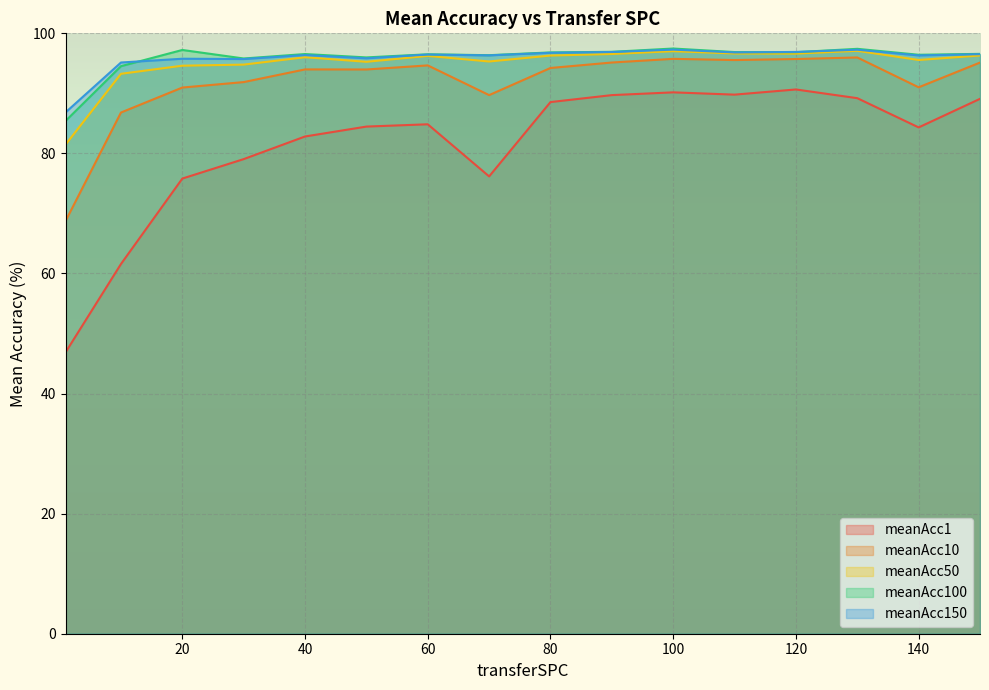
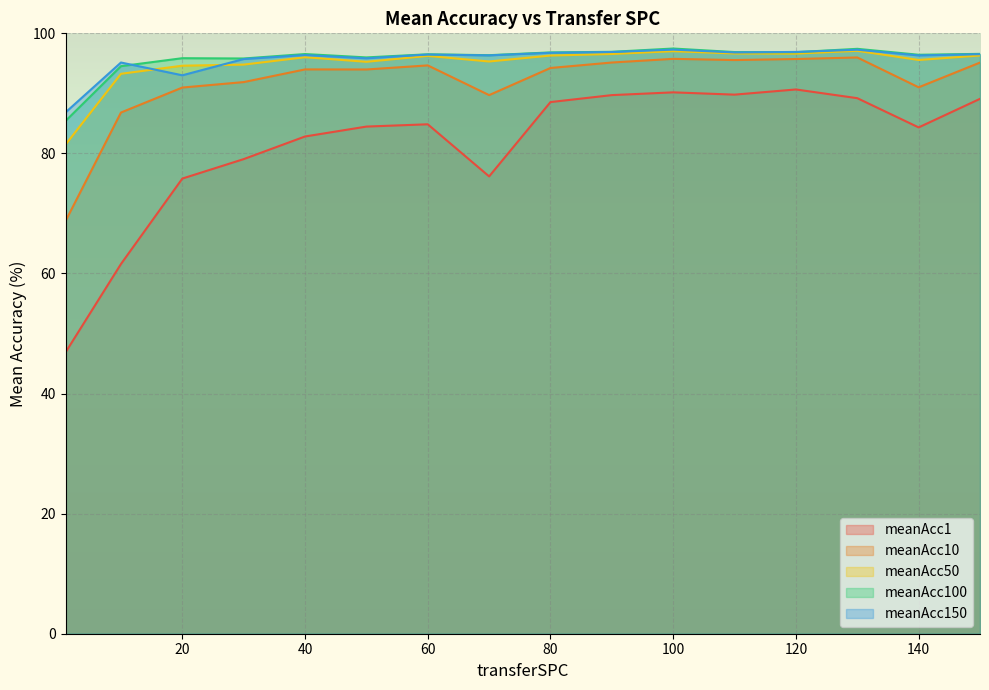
  {
    "meanAcc100": {
-     "20": 97
+     "20": 96
    },
    "meanAcc150": {
-     "20": 96
+     "20": 93
    }
  }
